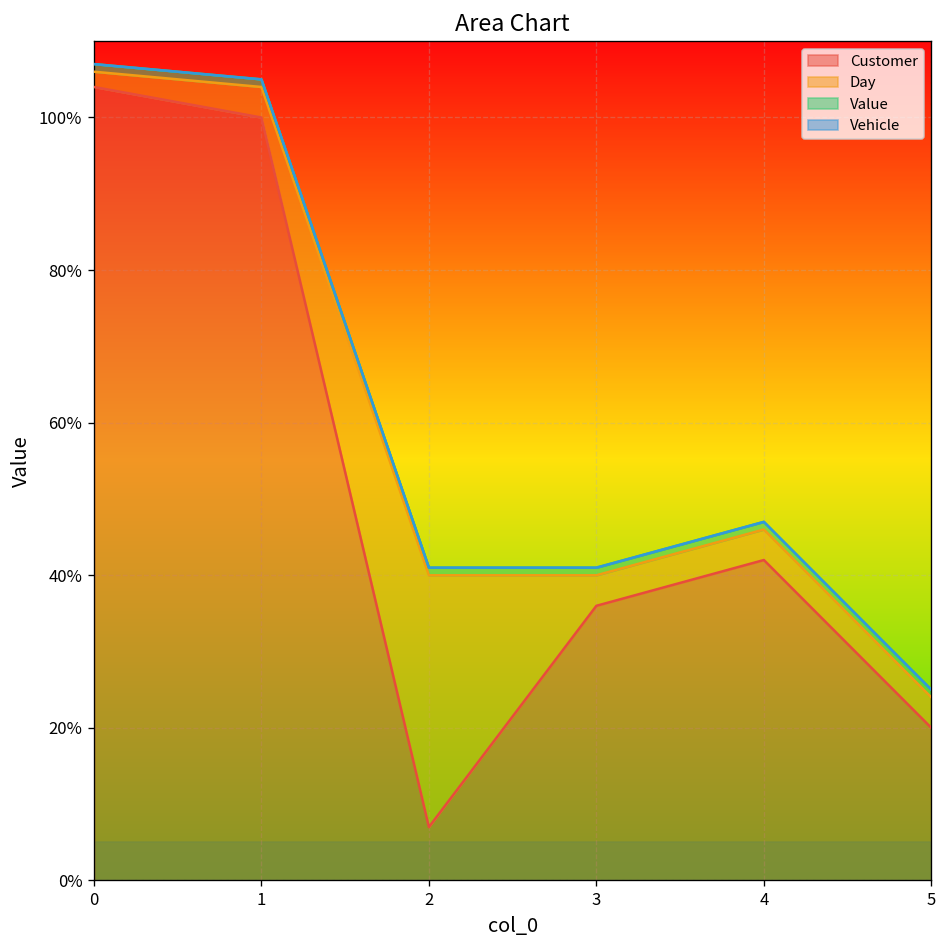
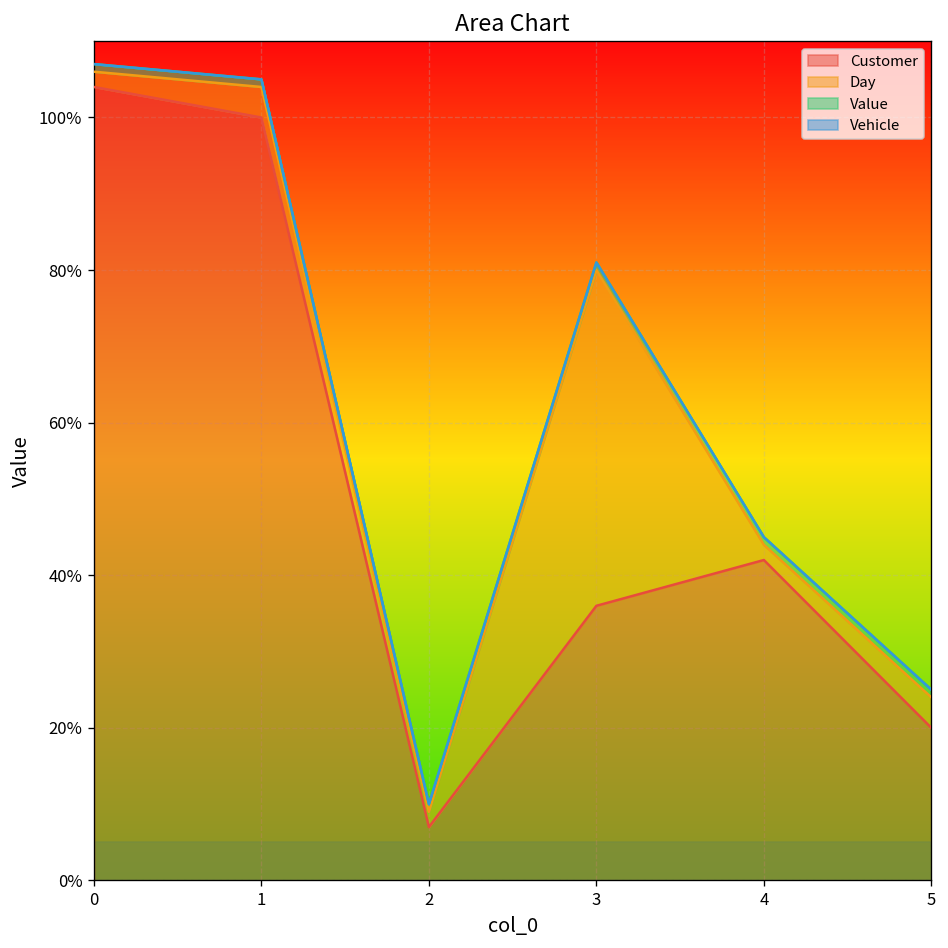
  {
    "Customer": {
      "0": "104%",
      "1": "100%",
      "2": "7%",
      "3": "36%",
      "4": "42%",
      "5": "20%"
    },
    "Day": {
      "0": "2%",
      "1": "4%",
-     "2": "33%",
-     "3": "4%",
-     "4": "4%",
+     "2": "2%",
+     "3": "44%",
+     "4": "2%",
      "5": "4%"
    }
  }
